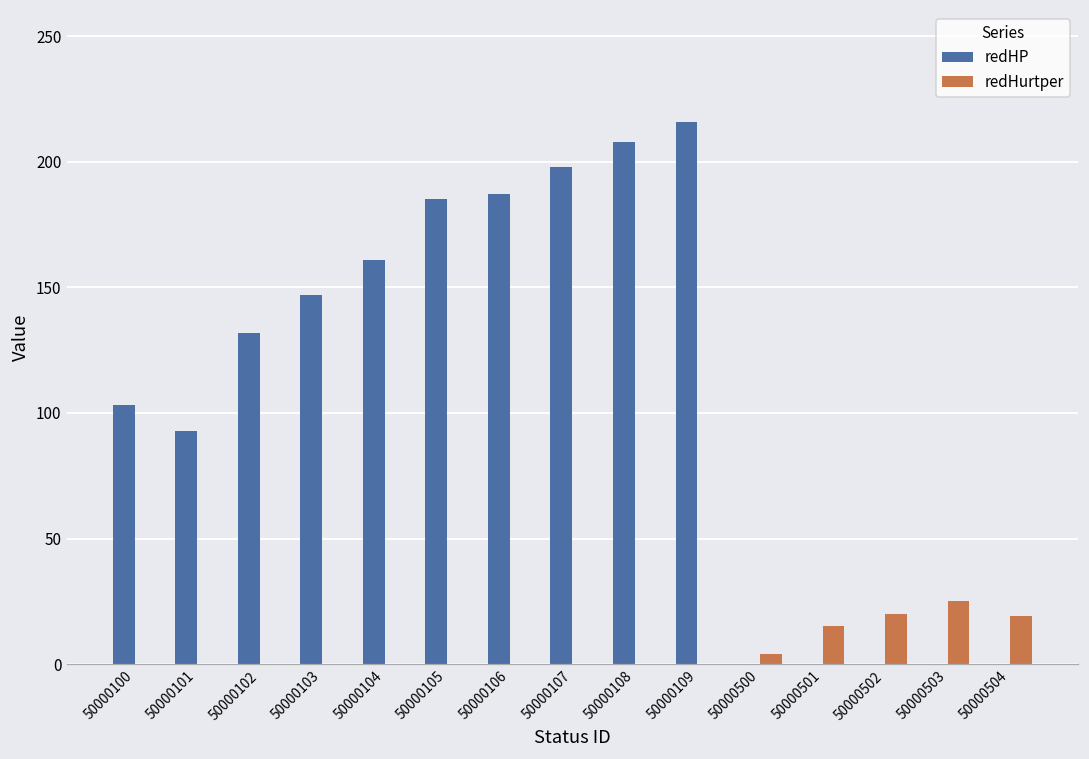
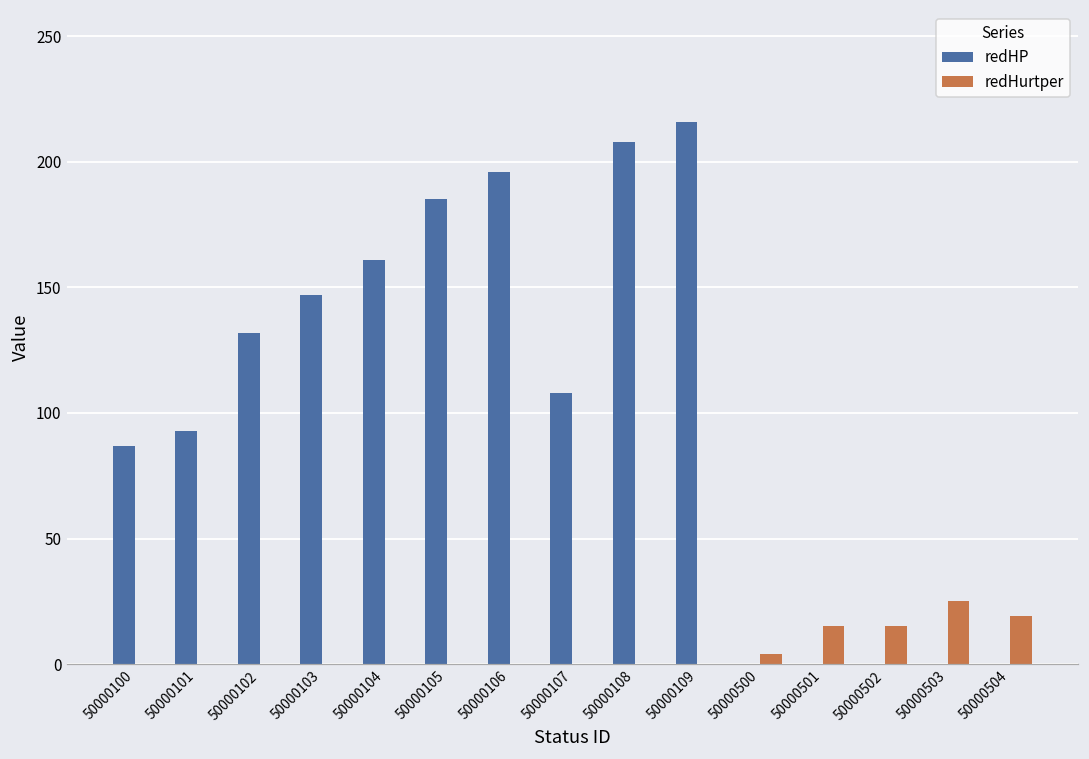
  {
    "redHP": {
-     "50000100": 103,
+     "50000100": 87,
      "50000101": 93,
      "50000102": 132,
      "50000103": 147,
      "50000104": 161,
      "50000105": 185,
-     "50000106": 187,
-     "50000107": 198,
+     "50000106": 196,
+     "50000107": 108,
      "50000108": 208,
      "50000109": 216,
      "50000500": 0,
      "50000501": 0,
      "50000502": 0,
      "50000503": 0,
      "50000504": 0
    },
    "redHurtper": {
      "50000100": 0,
      "50000101": 0,
      "50000102": 0,
      "50000103": 0,
      "50000104": 0,
      "50000105": 0,
      "50000106": 0,
      "50000107": 0,
      "50000108": 0,
      "50000109": 0,
      "50000500": 4,
      "50000501": 15,
-     "50000502": 20,
+     "50000502": 15,
      "50000503": 25,
      "50000504": 19
    }
  }
